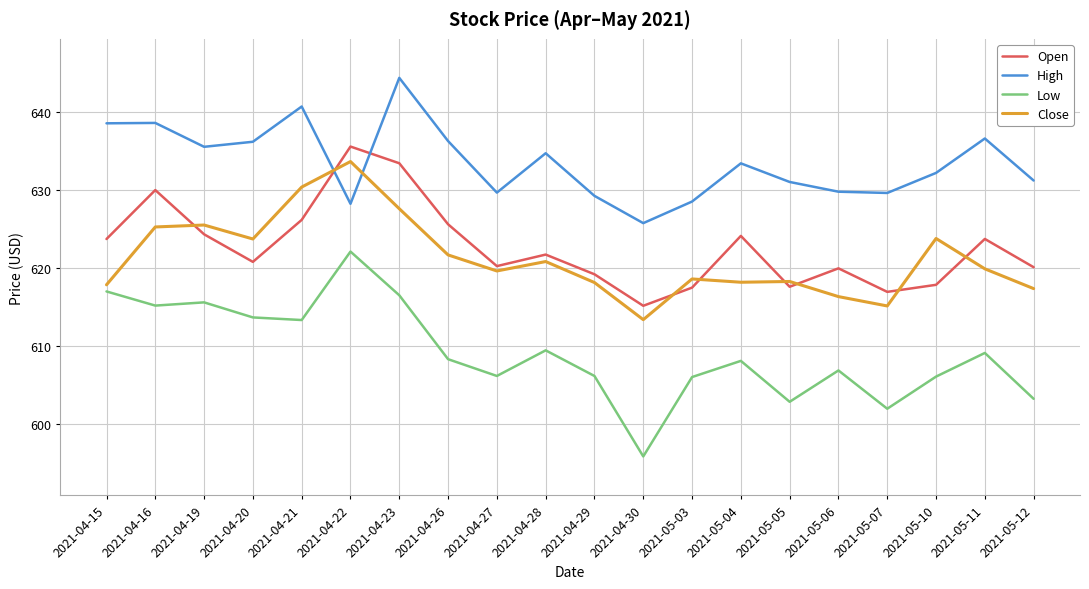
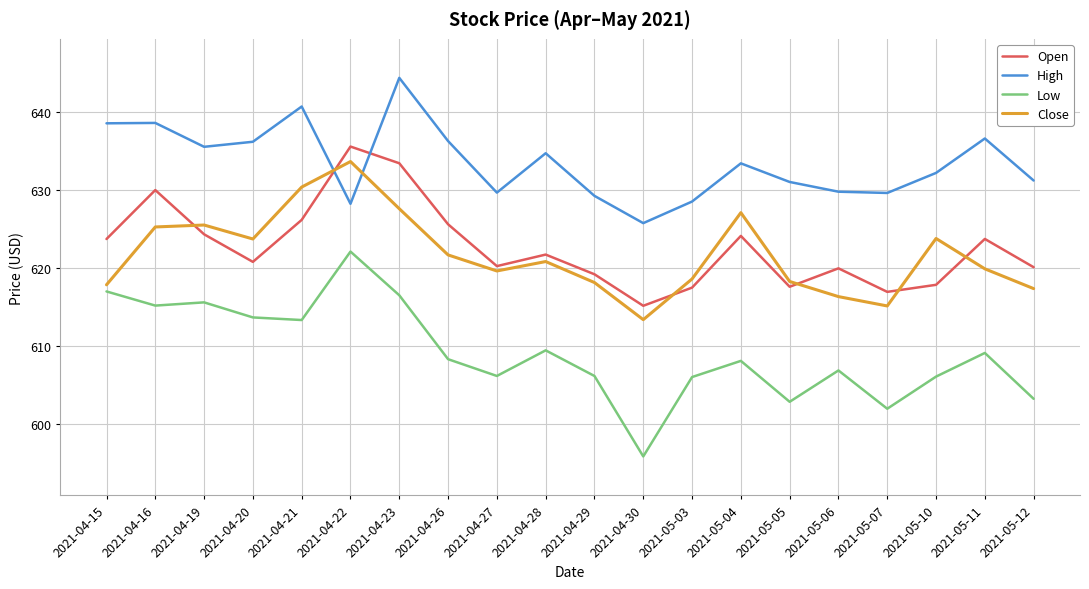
  {
    "Open": {
      "2021-04-15": 624,
      "2021-04-16": 630,
      "2021-04-19": 624,
      "2021-04-20": 621,
      "2021-04-21": 626,
      "2021-04-22": 636,
      "2021-04-23": 633,
      "2021-04-26": 626,
      "2021-04-27": 620,
      "2021-04-28": 622,
      "2021-04-29": 619,
      "2021-04-30": 615,
      "2021-05-03": 618,
      "2021-05-04": 624,
      "2021-05-05": 618,
      "2021-05-06": 620,
      "2021-05-07": 617,
      "2021-05-10": 618,
      "2021-05-11": 624,
      "2021-05-12": 620
    },
    "High": {
      "2021-04-15": 639,
      "2021-04-16": 639,
      "2021-04-19": 636,
      "2021-04-20": 636,
      "2021-04-21": 641,
      "2021-04-22": 628,
      "2021-04-23": 644,
      "2021-04-26": 636,
      "2021-04-27": 630,
      "2021-04-28": 635,
      "2021-04-29": 629,
      "2021-04-30": 626,
      "2021-05-03": 629,
      "2021-05-04": 633,
      "2021-05-05": 631,
      "2021-05-06": 630,
      "2021-05-07": 630,
      "2021-05-10": 632,
      "2021-05-11": 637,
      "2021-05-12": 631
    },
    "Low": {
      "2021-04-15": 617,
      "2021-04-16": 615,
      "2021-04-19": 616,
      "2021-04-20": 614,
      "2021-04-21": 613,
      "2021-04-22": 622,
      "2021-04-23": 617,
      "2021-04-26": 608,
      "2021-04-27": 606,
      "2021-04-28": 609,
      "2021-04-29": 606,
      "2021-04-30": 596,
      "2021-05-03": 606,
      "2021-05-04": 608,
      "2021-05-05": 603,
      "2021-05-06": 607,
      "2021-05-07": 602,
      "2021-05-10": 606,
      "2021-05-11": 609,
      "2021-05-12": 603
    },
    "Close": {
      "2021-04-15": 618,
      "2021-04-16": 625,
      "2021-04-19": 626,
      "2021-04-20": 624,
      "2021-04-21": 630,
      "2021-04-22": 634,
      "2021-04-23": 628,
      "2021-04-26": 622,
      "2021-04-27": 620,
      "2021-04-28": 621,
      "2021-04-29": 618,
      "2021-04-30": 613,
      "2021-05-03": 619,
-     "2021-05-04": 618,
+     "2021-05-04": 627,
      "2021-05-05": 618,
      "2021-05-06": 616,
      "2021-05-07": 615,
      "2021-05-10": 624,
      "2021-05-11": 620,
      "2021-05-12": 617
    }
  }
